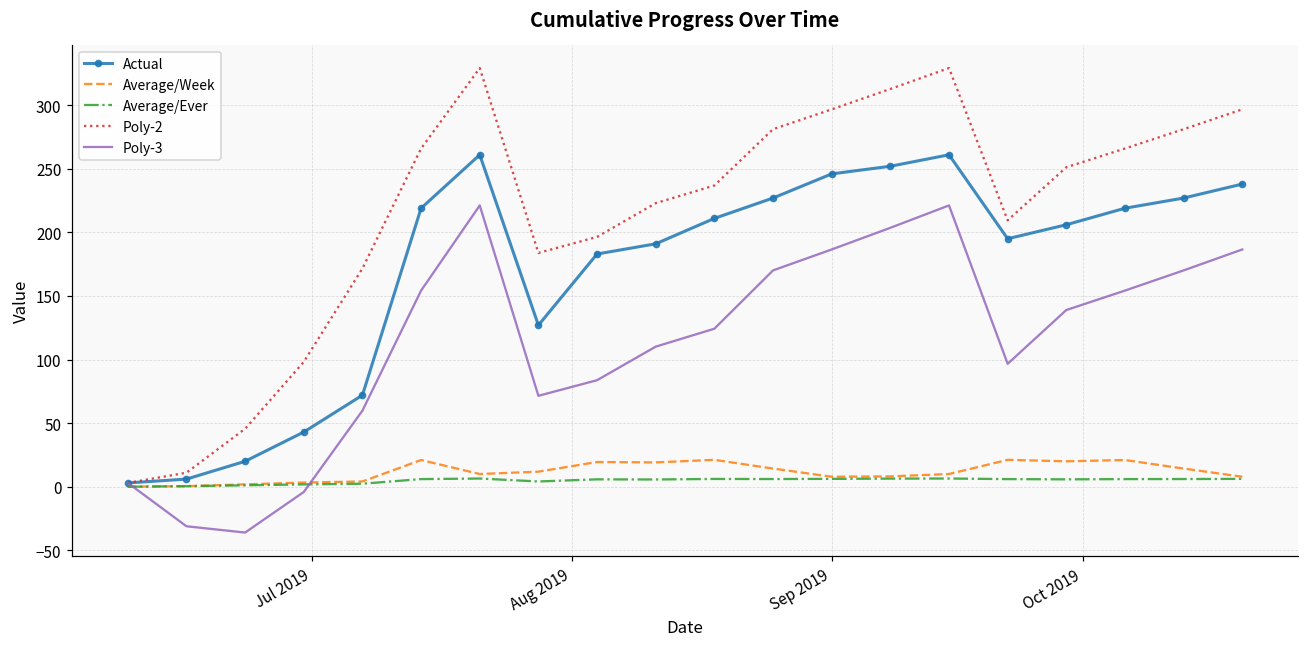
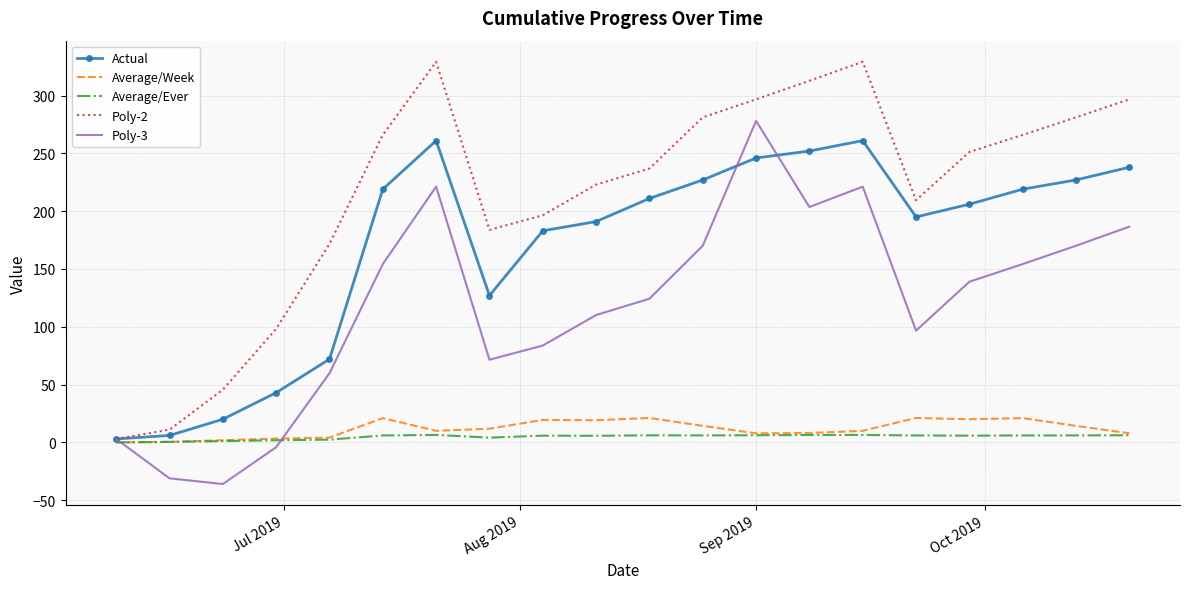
  {
    "Actual": {
      "Sep 2019": 246
    },
    "Poly-2": {
      "Sep 2019": 297
    },
    "Poly-3": {
-     "Sep 2019": 187
+     "Sep 2019": 278
    }
  }
